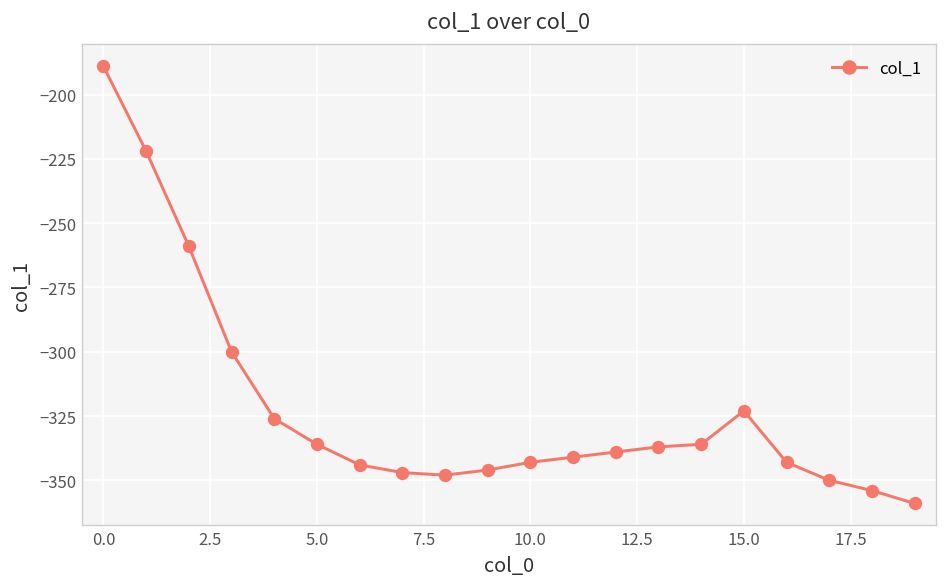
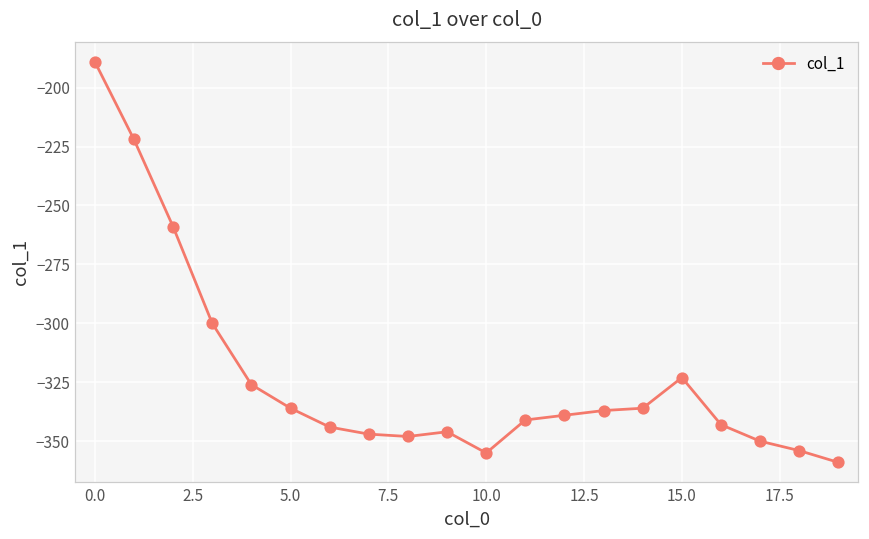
  {
    "0.0": -189,
    "5.0": -336,
-   "10.0": -343,
+   "10.0": -355,
    "15.0": -323
  }
